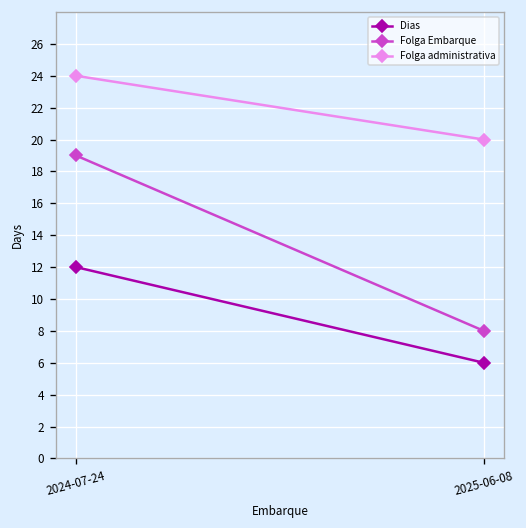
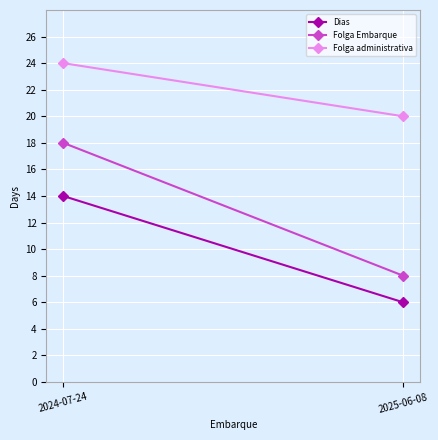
  {
    "Dias": {
-     "2024-07-24": 12,
+     "2024-07-24": 14,
      "2025-06-08": 6
    },
    "Folga Embarque": {
-     "2024-07-24": 19,
+     "2024-07-24": 18,
      "2025-06-08": 8
    },
    "Folga administrativa": {
      "2024-07-24": 24,
      "2025-06-08": 20
    }
  }
